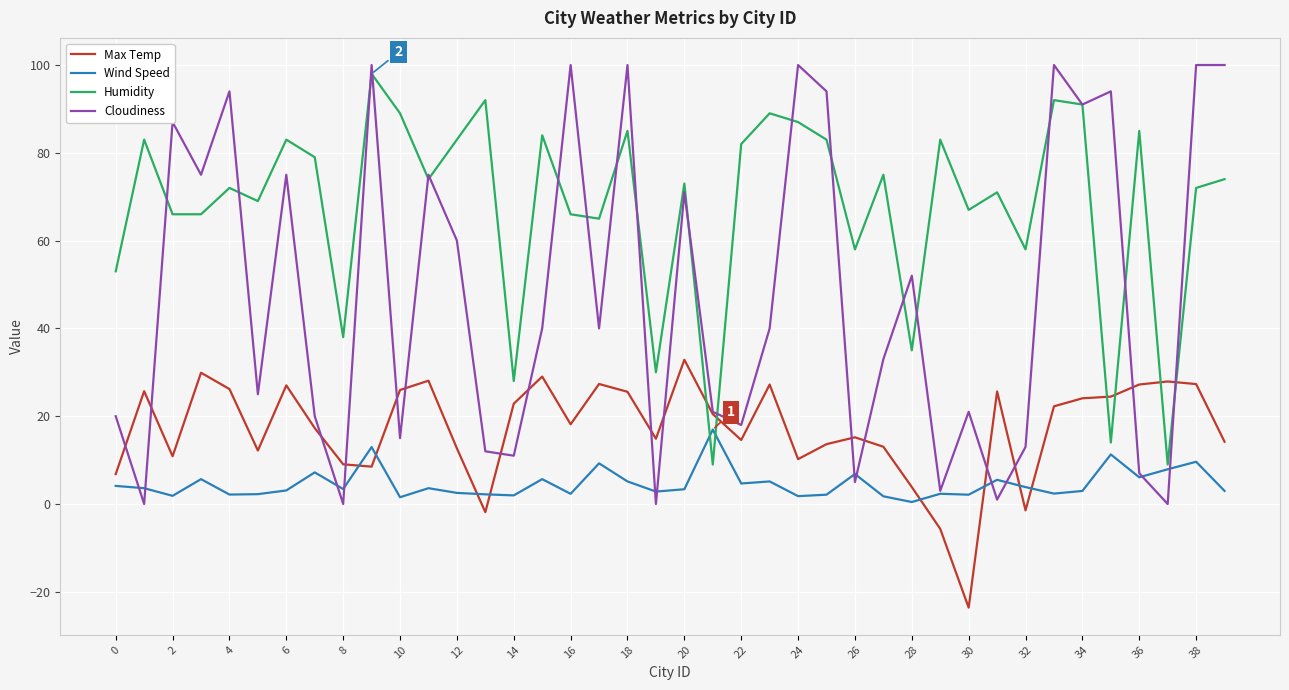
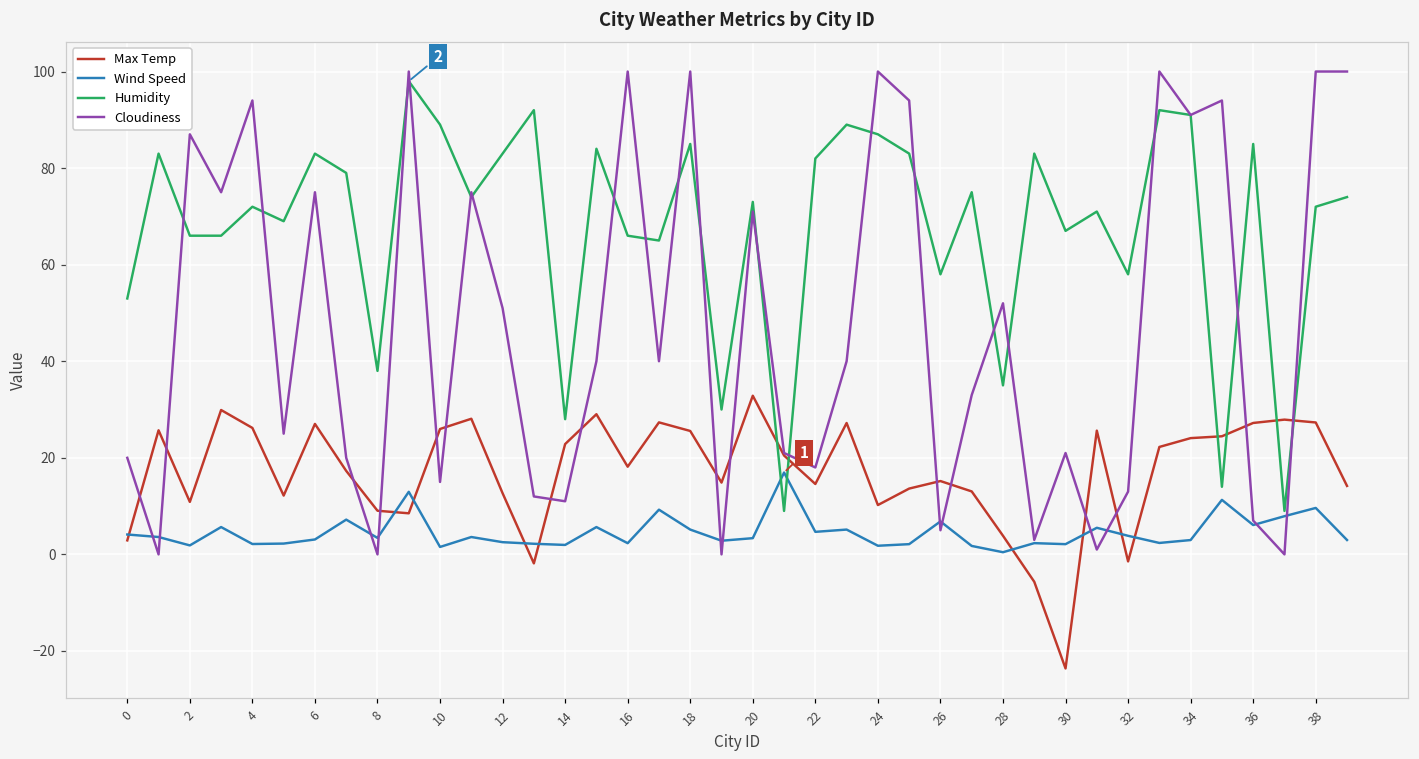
  {
    "Max Temp": {
-     "0": 7,
+     "0": 3,
      "2": 11,
      "4": 26,
      "6": 27,
      "8": 9,
      "10": 26,
      "12": 13,
      "14": 23,
      "16": 18,
      "18": 26,
      "20": 33,
      "22": 15,
      "24": 10,
      "26": 15,
      "28": 4,
      "30": -24,
      "32": -1,
      "34": 24,
      "36": 27,
      "38": 27
    },
    "Wind Speed": {
      "0": 4,
      "2": 2,
      "4": 2,
      "6": 3,
      "8": 3,
      "10": 2,
      "12": 3,
      "14": 2,
      "16": 2,
      "18": 5,
      "20": 3,
      "22": 5,
      "24": 2,
      "26": 7,
      "28": 0,
      "30": 2,
      "32": 4,
      "34": 3,
      "36": 6,
      "38": 10
    },
    "Humidity": {
      "0": 53,
      "2": 66,
      "4": 72,
      "6": 83,
      "8": 38,
      "10": 89,
      "12": 83,
      "14": 28,
      "16": 66,
      "18": 85,
      "20": 73,
      "22": 82,
      "24": 87,
      "26": 58,
      "28": 35,
      "30": 67,
      "32": 58,
      "36": 85,
      "38": 72
    },
    "Cloudiness": {
      "0": 20,
      "4": 94,
      "6": 75,
      "8": 0,
      "10": 15,
-     "12": 60,
+     "12": 51,
      "14": 11,
      "16": 100,
      "18": 100,
      "20": 71,
      "22": 18,
      "24": 100,
      "26": 5,
      "28": 52,
      "30": 21,
      "32": 13,
      "36": 7,
      "38": 100
    }
  }
